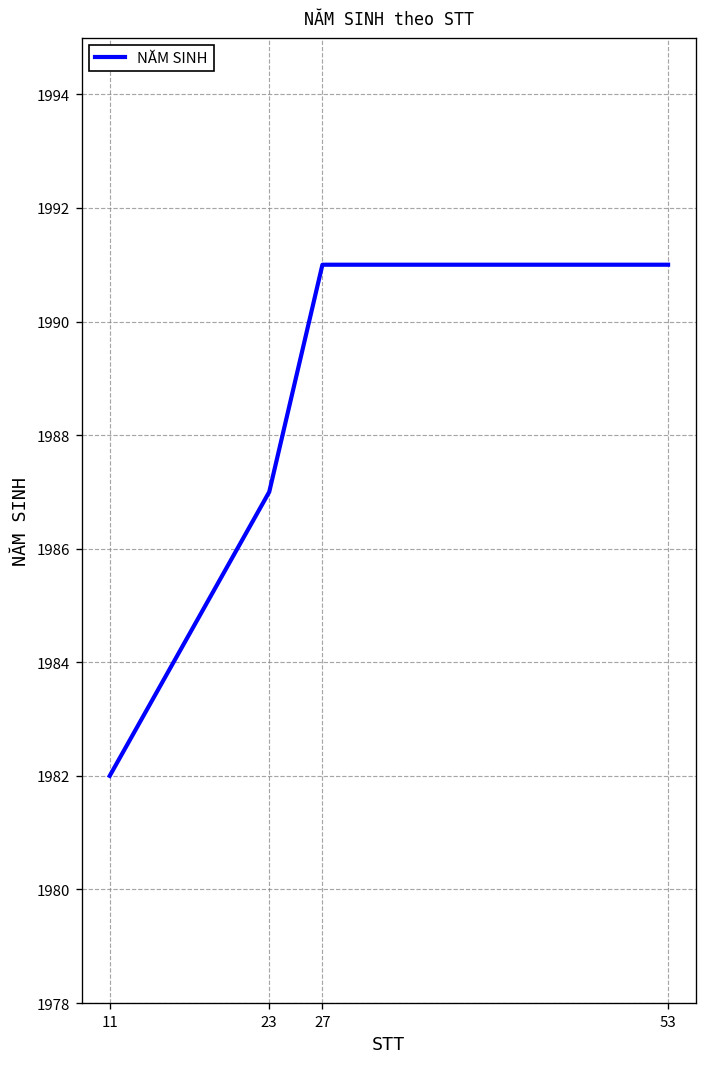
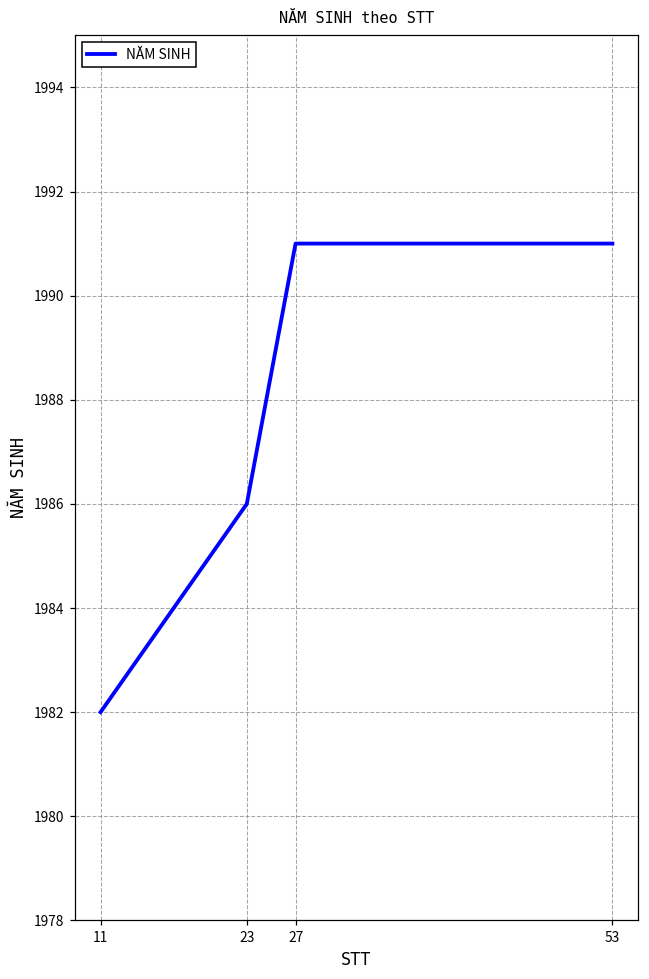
  {
    "11": 1982,
-   "23": 1987,
+   "23": 1986,
    "27": 1991,
    "53": 1991
  }
